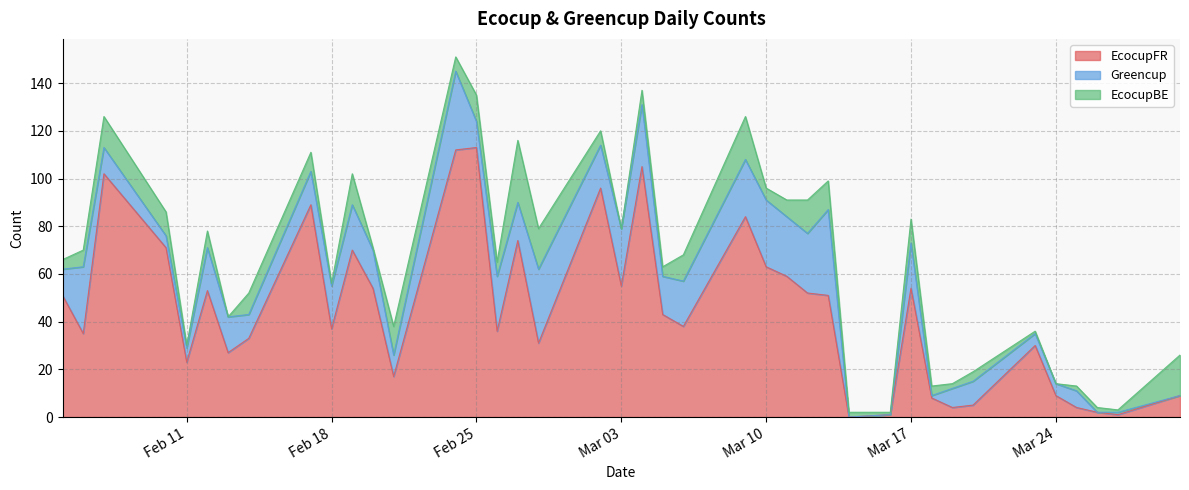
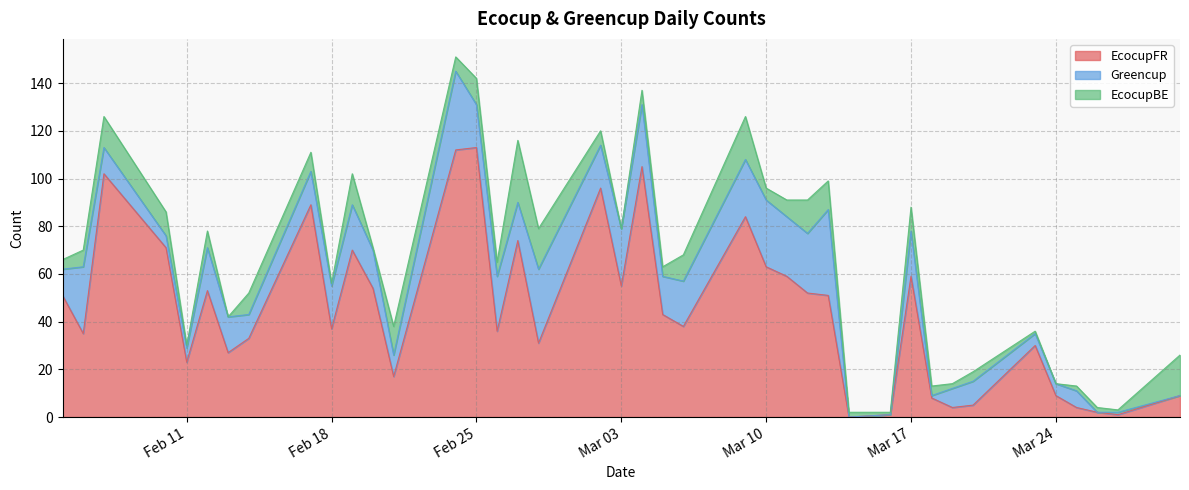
  {
    "EcocupFR": {
      "Feb 11": 23,
      "Feb 18": 37,
      "Feb 25": 113,
      "Mar 03": 55,
      "Mar 10": 63,
-     "Mar 17": 54,
+     "Mar 17": 59,
      "Mar 24": 9
    },
    "Greencup": {
-     "Feb 25": 11,
+     "Feb 25": 18,
      "Mar 10": 28,
      "Mar 17": 19
    },
    "EcocupBE": {
      "Feb 25": 11,
      "Mar 10": 5,
      "Mar 17": 10
    }
  }
